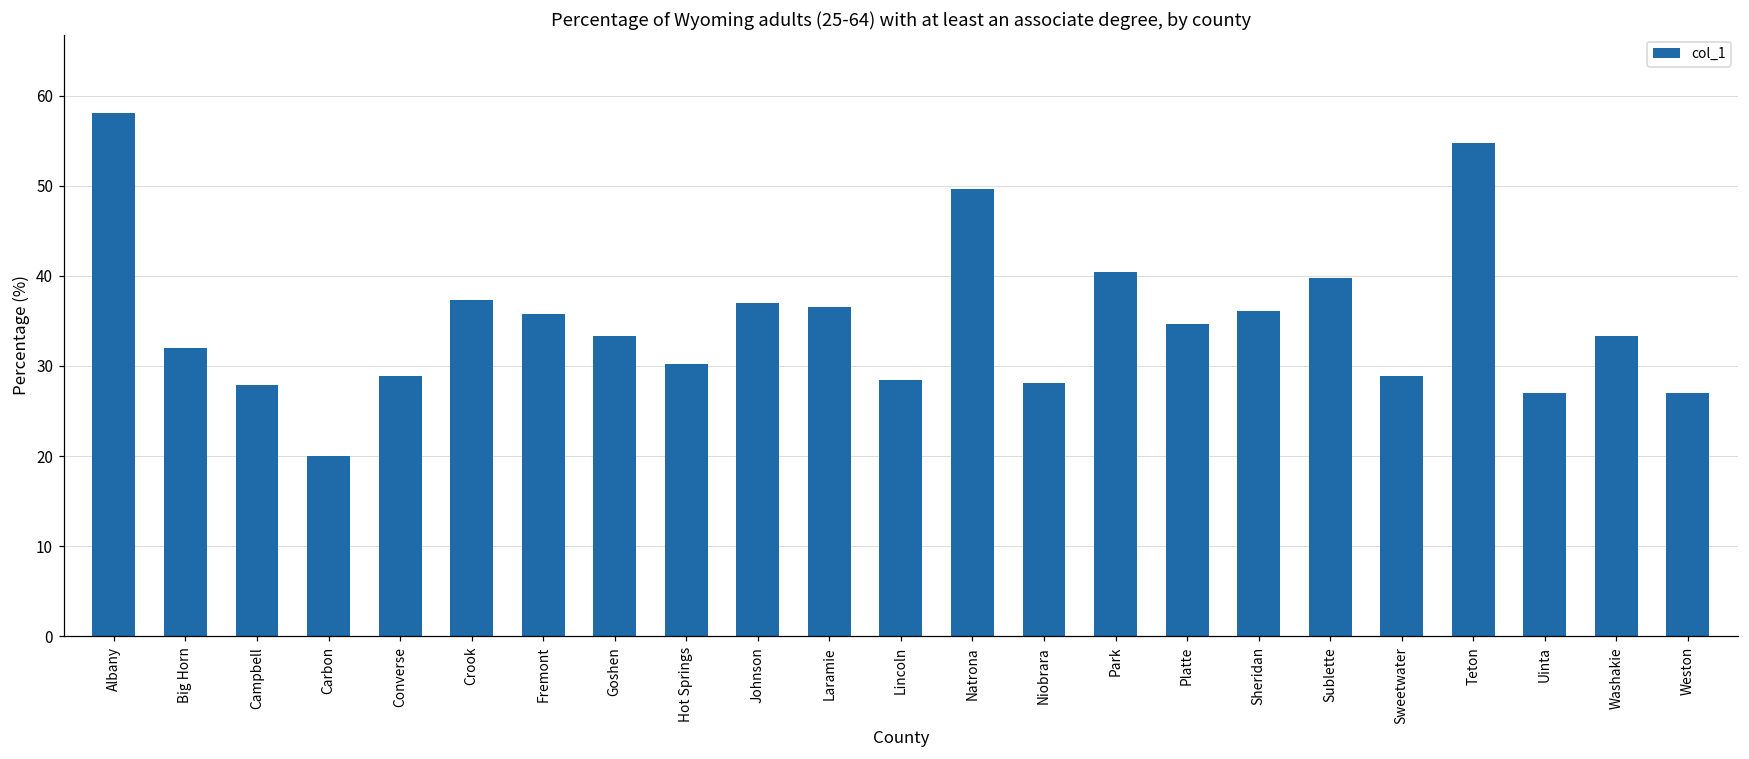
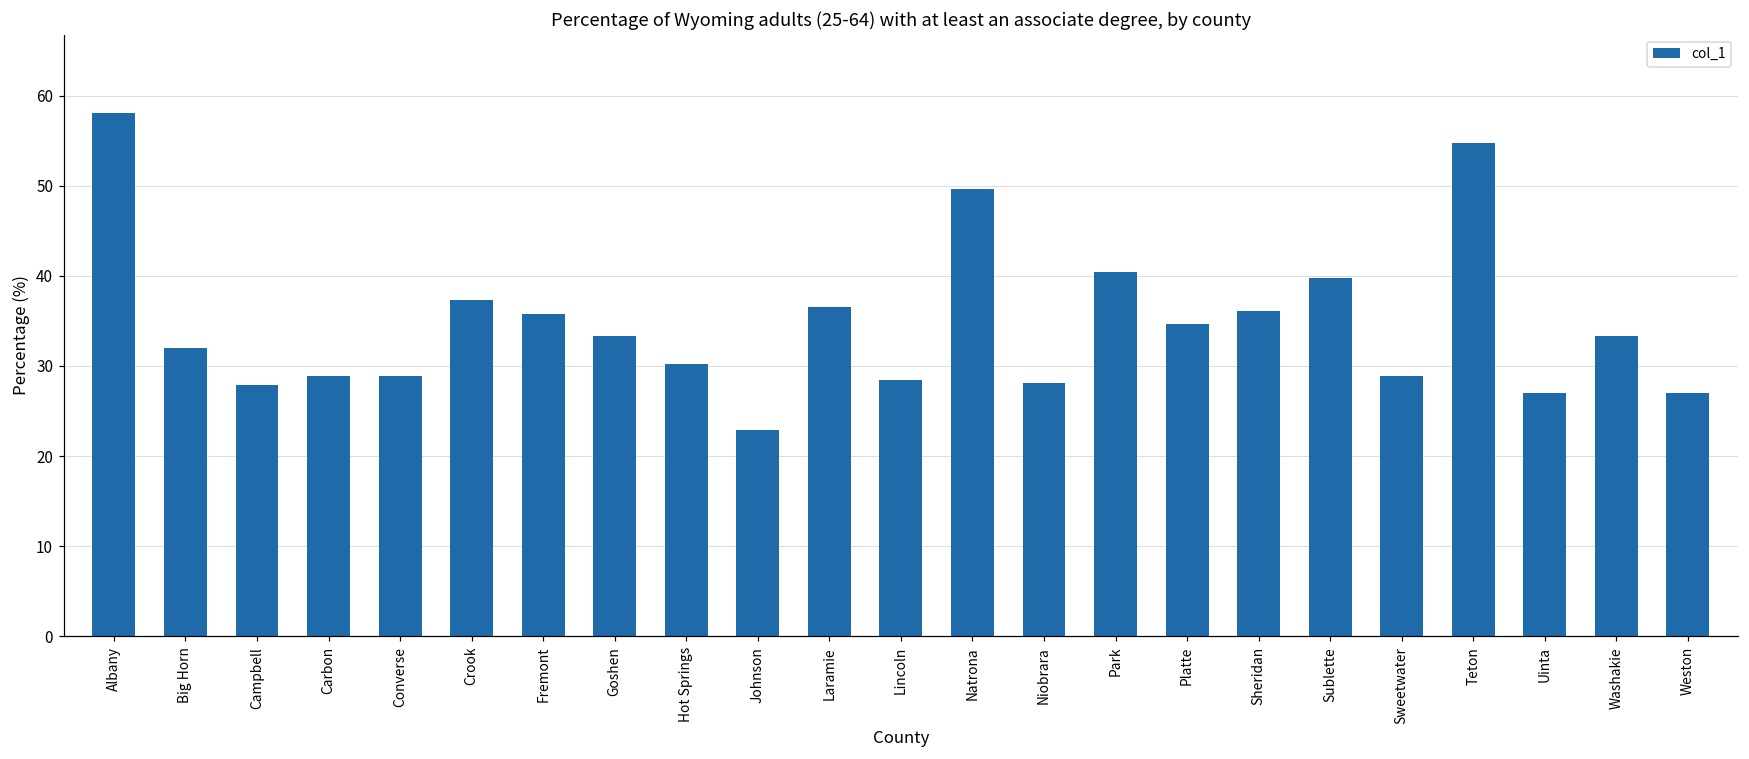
  {
    "Albany": 58,
    "Big Horn": 32,
    "Campbell": 28,
-   "Carbon": 20,
+   "Carbon": 29,
    "Converse": 29,
    "Crook": 37,
    "Fremont": 36,
    "Goshen": 33,
    "Hot Springs": 30,
-   "Johnson": 37,
+   "Johnson": 23,
    "Laramie": 37,
    "Lincoln": 28,
    "Natrona": 50,
    "Niobrara": 28,
    "Park": 40,
    "Platte": 35,
    "Sheridan": 36,
    "Sublette": 40,
    "Sweetwater": 29,
    "Teton": 55,
    "Uinta": 27,
    "Washakie": 33,
    "Weston": 27
  }
